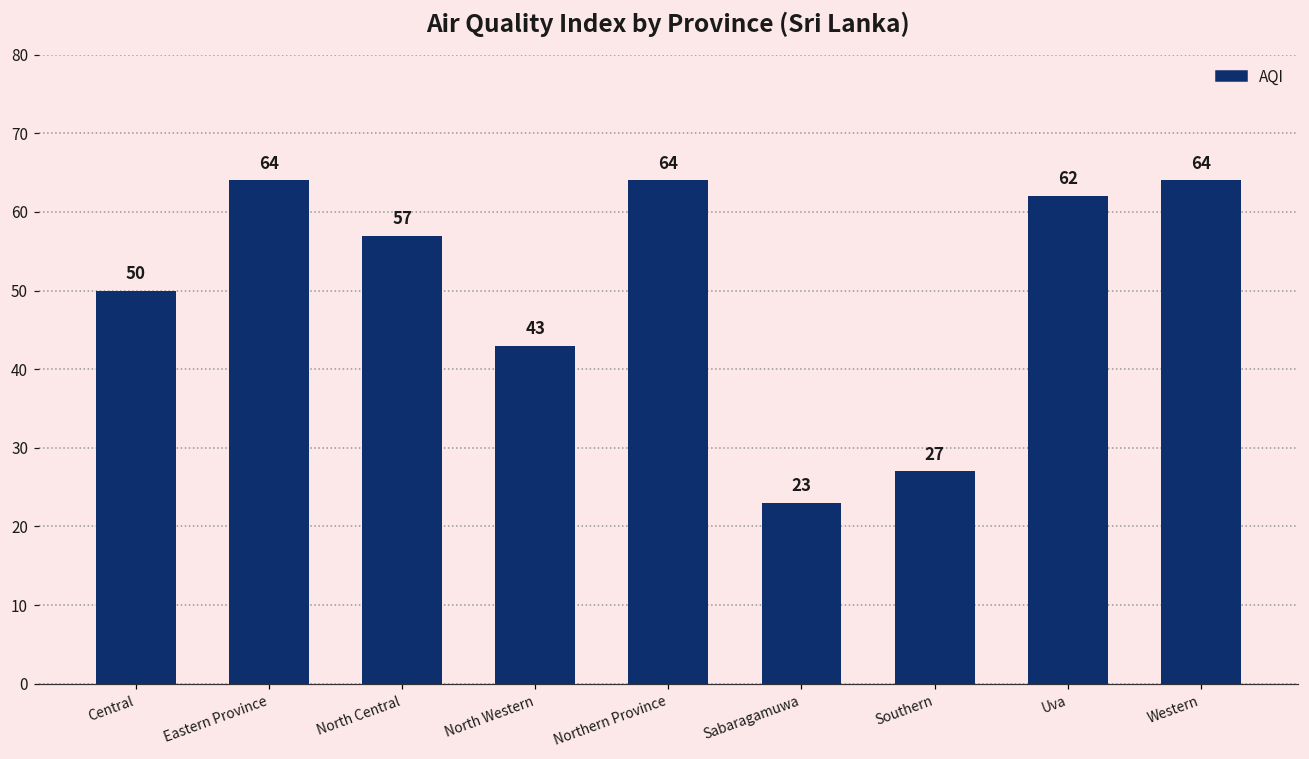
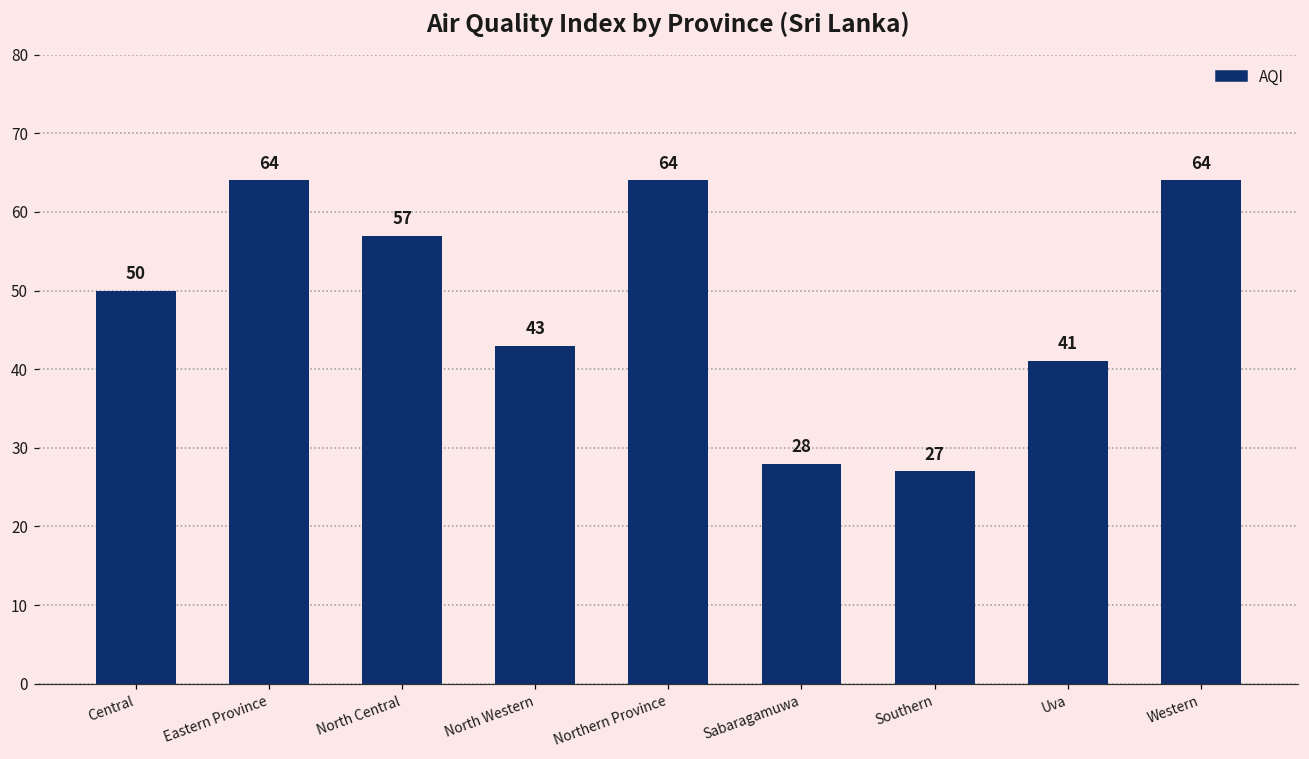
  {
    "Central": 50,
    "Eastern Province": 64,
    "North Central": 57,
    "North Western": 43,
    "Northern Province": 64,
-   "Sabaragamuwa": 23,
+   "Sabaragamuwa": 28,
    "Southern": 27,
-   "Uva": 62,
+   "Uva": 41,
    "Western": 64
  }
